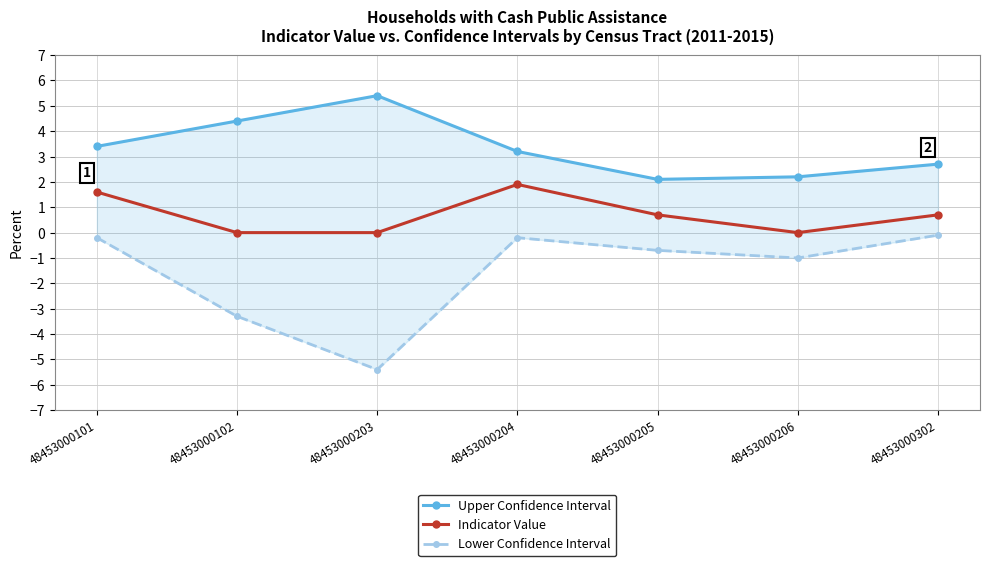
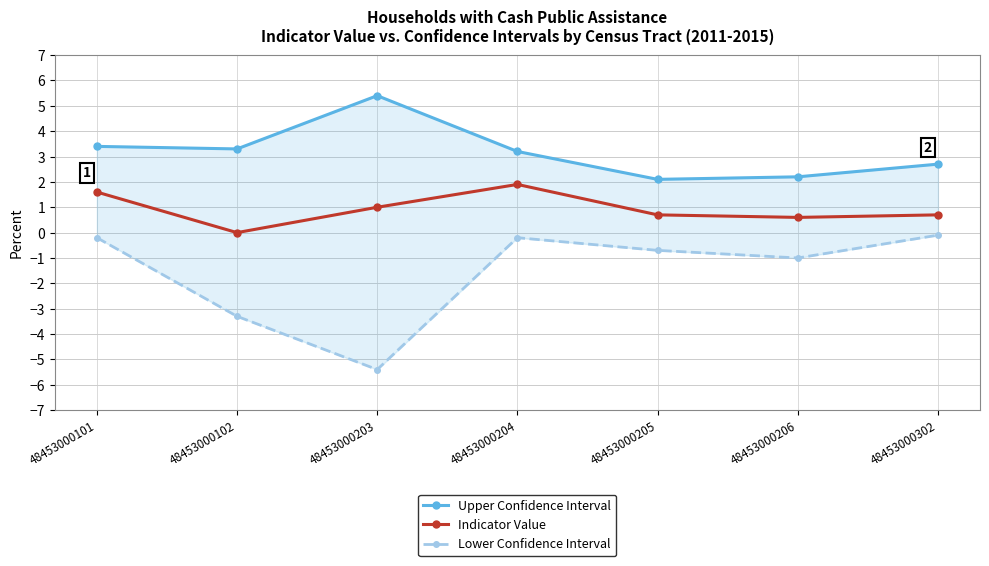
  {
    "Upper Confidence Interval": {
      "48453000101": 3.4,
-     "48453000102": 4.4,
+     "48453000102": 3.3,
      "48453000203": 5.4,
      "48453000204": 3.2,
      "48453000205": 2.1,
      "48453000206": 2.2
    },
    "Indicator Value": {
      "48453000102": 0.0,
-     "48453000203": 0,
+     "48453000203": 1,
      "48453000204": 1.9,
      "48453000205": 0.7,
-     "48453000206": 0.0,
+     "48453000206": 0.6,
      "48453000302": 0.7
    },
    "Lower Confidence Interval": {
      "48453000101": -0.2,
      "48453000102": -3.3,
      "48453000203": -5.4,
      "48453000204": -0.2,
      "48453000205": -0.7,
      "48453000206": -1.0,
      "48453000302": -0.1
    }
  }
